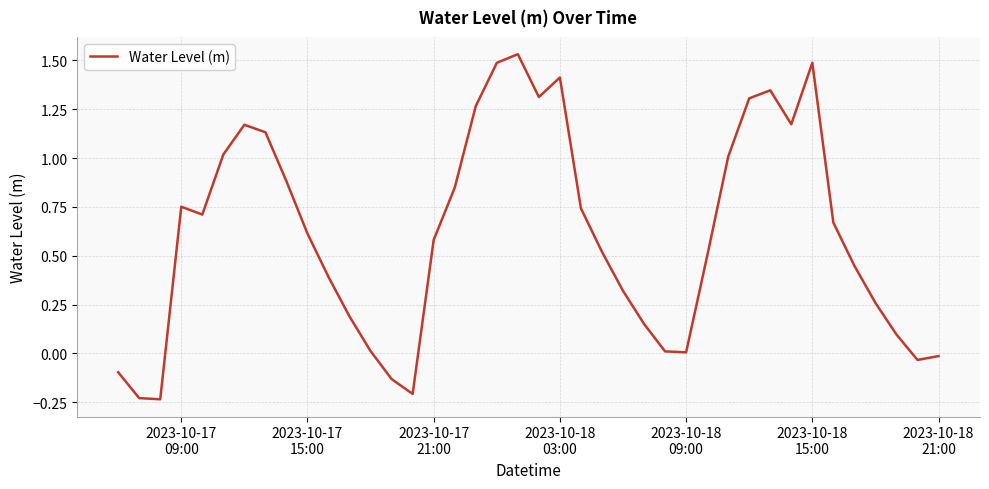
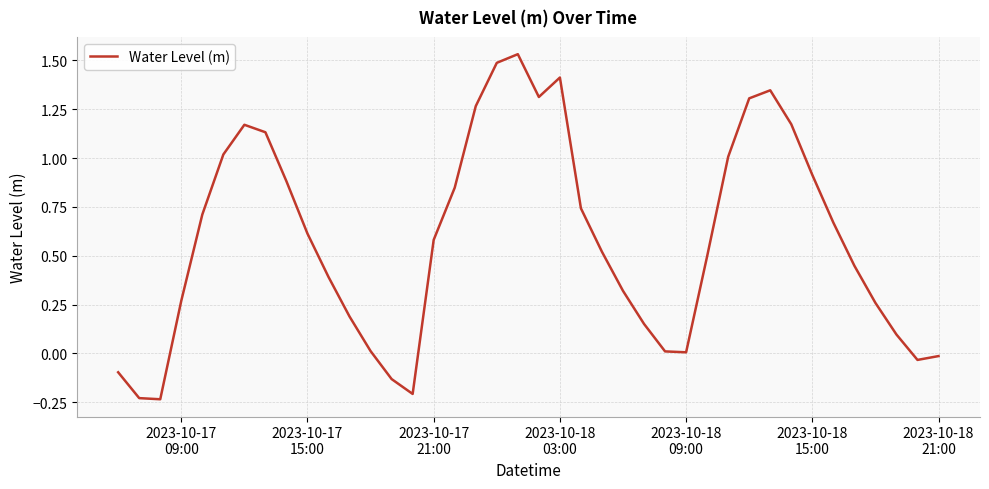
  {
-   "2023-10-17 09:00": 0.75,
+   "2023-10-17 09:00": 0.27,
    "2023-10-17 15:00": 0.61,
    "2023-10-17 21:00": 0.58,
    "2023-10-18 03:00": 1.41,
    "2023-10-18 09:00": 0.01,
-   "2023-10-18 15:00": 1.49,
+   "2023-10-18 15:00": 0.91,
    "2023-10-18 21:00": -0.01
  }
